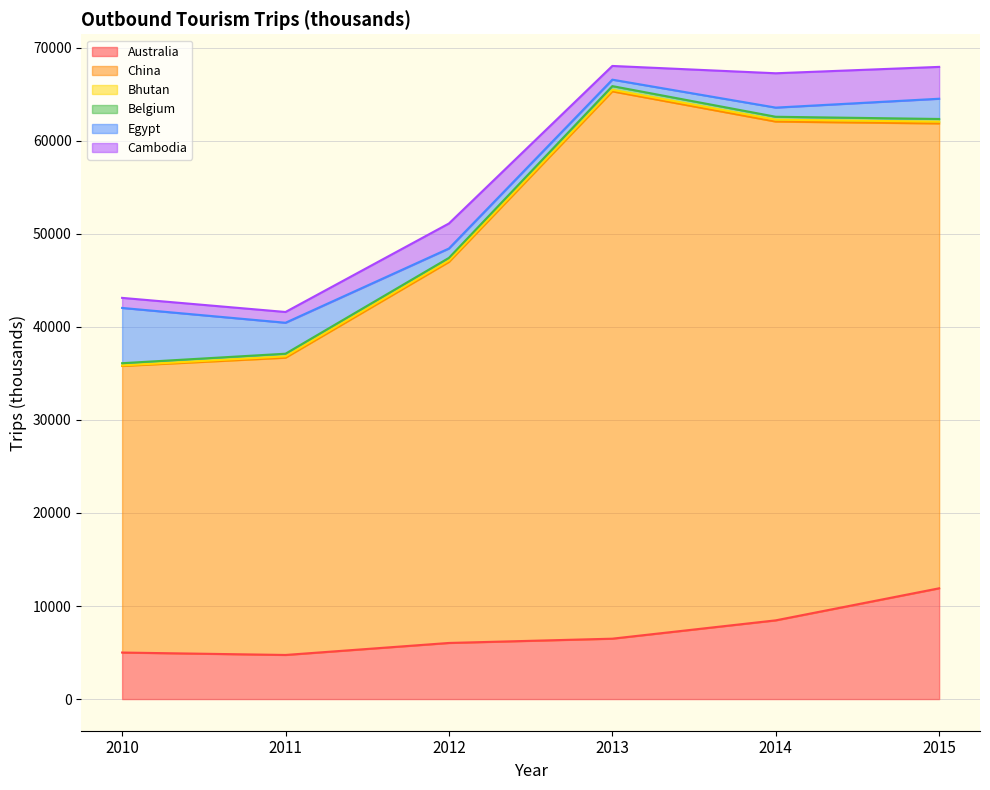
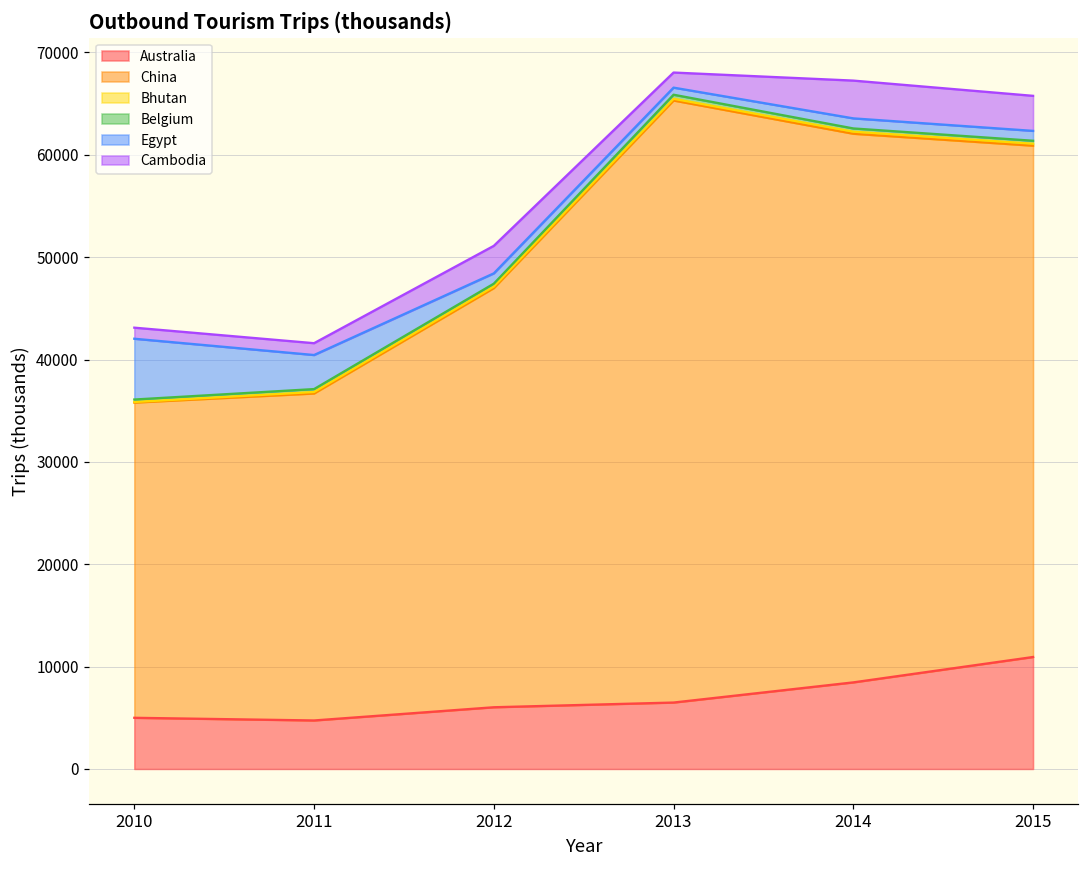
  {
    "Australia": {
      "2010": 5000,
      "2011": 5000,
      "2012": 6000,
      "2013": 6000,
      "2014": 8000,
-     "2015": 12000
+     "2015": 11000
    },
    "Belgium": {
      "2011": 0,
      "2012": 0,
      "2013": 0,
      "2014": 0,
      "2015": 0
    },
    "Egypt": {
      "2010": 6000,
      "2011": 3000,
      "2012": 1000,
      "2013": 1000,
      "2014": 1000,
-     "2015": 2000
+     "2015": 1000
    },
    "Cambodia": {
      "2010": 1000,
      "2011": 1000,
      "2012": 3000,
      "2013": 1000,
      "2014": 4000,
      "2015": 3000
    }
  }
